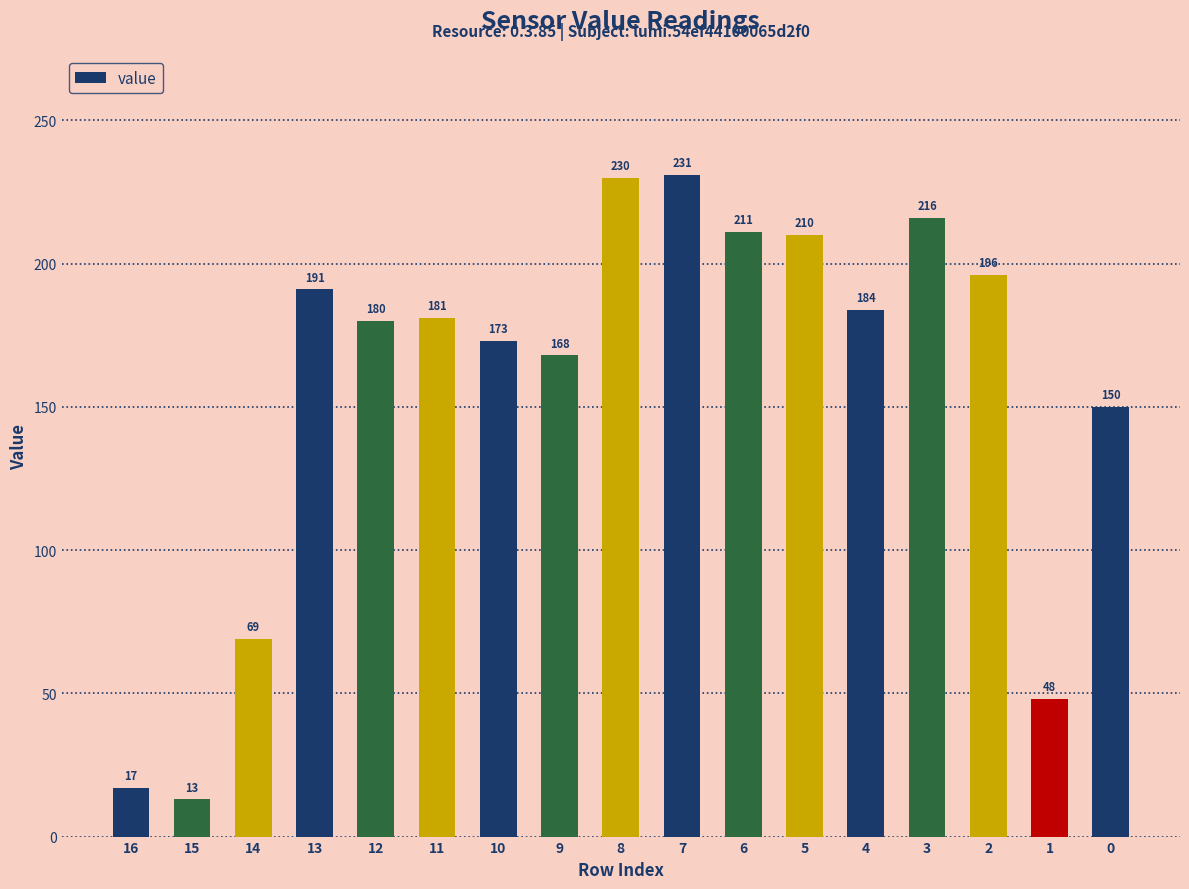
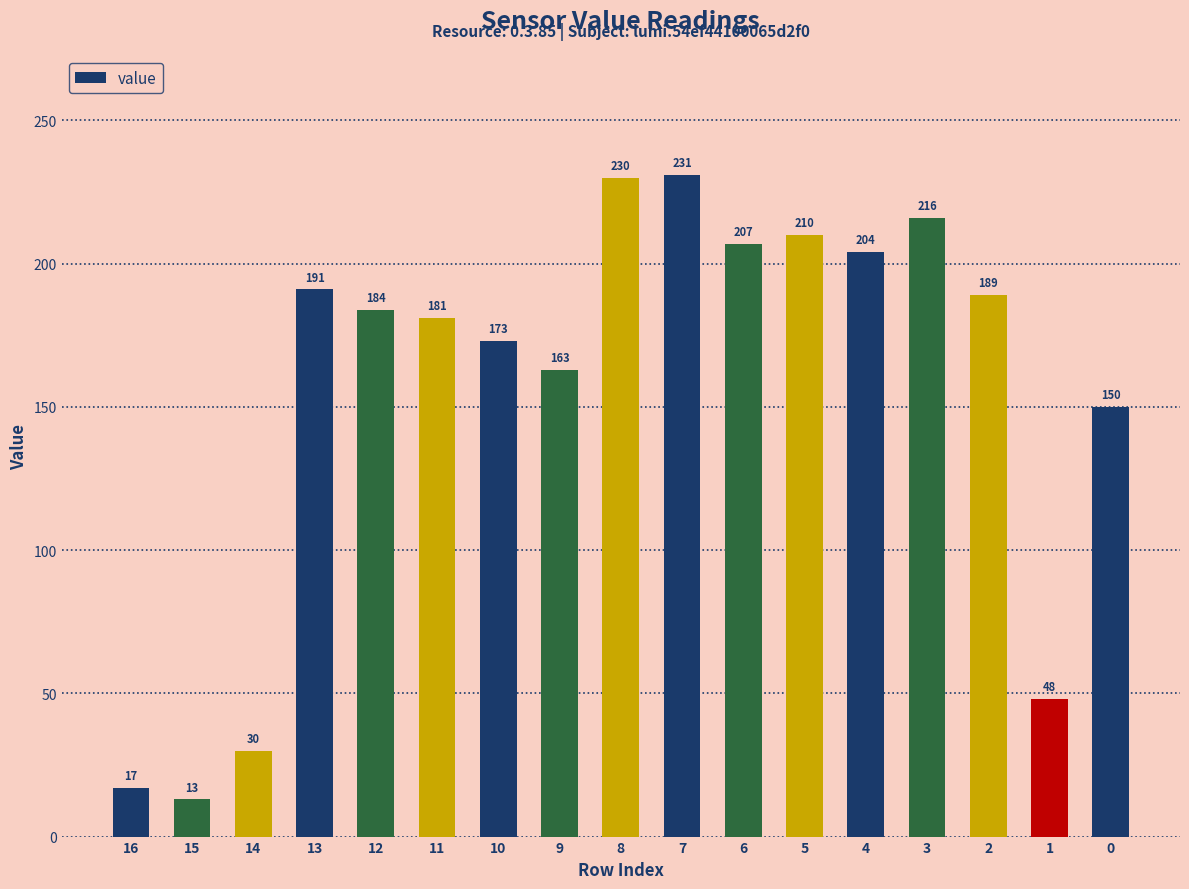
  {
    "16": 17,
    "15": 13,
-   "14": 69,
+   "14": 30,
    "13": 191,
-   "12": 180,
+   "12": 184,
    "11": 181,
    "10": 173,
-   "9": 168,
+   "9": 163,
    "8": 230,
    "7": 231,
-   "6": 211,
+   "6": 207,
    "5": 210,
-   "4": 184,
+   "4": 204,
    "3": 216,
-   "2": 196,
+   "2": 189,
    "1": 48,
    "0": 150
  }
